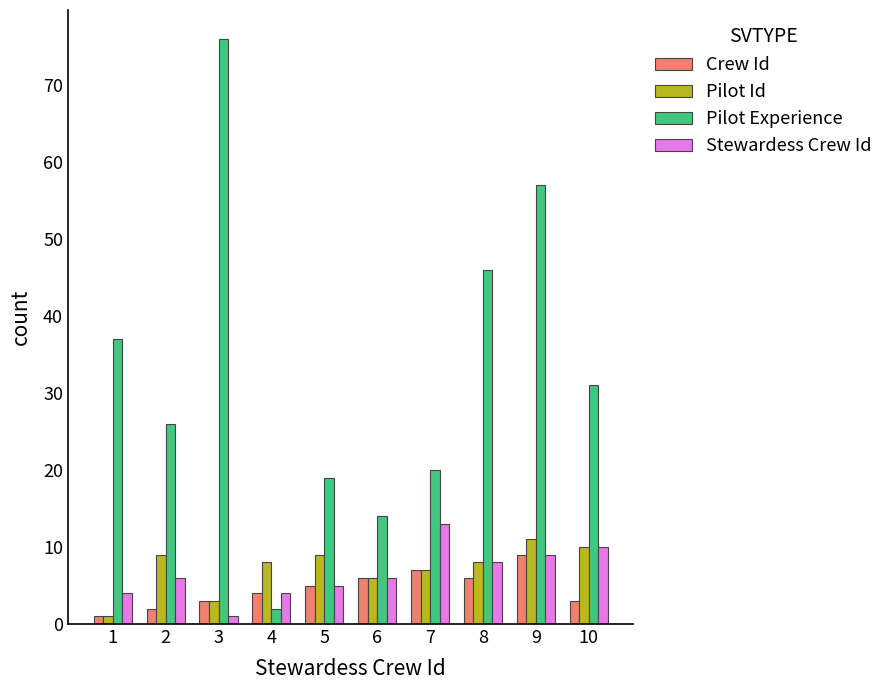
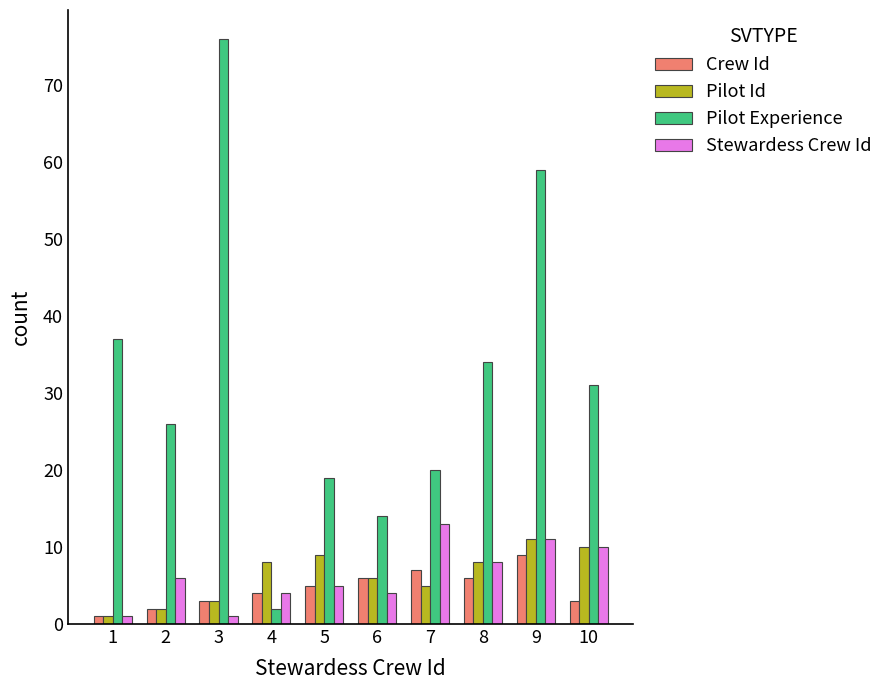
  {
    "Crew Id": {
      "1": 1,
      "2": 2,
      "3": 3,
      "4": 4,
      "5": 5,
      "6": 6,
      "7": 7,
      "8": 6,
      "9": 9,
      "10": 3
    },
    "Pilot Id": {
      "1": 1,
-     "2": 9,
+     "2": 2,
      "3": 3,
      "4": 8,
      "5": 9,
      "6": 6,
-     "7": 7,
+     "7": 5,
      "8": 8,
      "9": 11,
      "10": 10
    },
    "Pilot Experience": {
      "1": 37,
      "2": 26,
      "3": 76,
      "4": 2,
      "5": 19,
      "6": 14,
      "7": 20,
-     "8": 46,
-     "9": 57,
+     "8": 34,
+     "9": 59,
      "10": 31
    },
    "Stewardess Crew Id": {
-     "1": 4,
+     "1": 1,
      "2": 6,
      "3": 1,
      "4": 4,
      "5": 5,
-     "6": 6,
+     "6": 4,
      "7": 13,
      "8": 8,
-     "9": 9,
+     "9": 11,
      "10": 10
    }
  }
